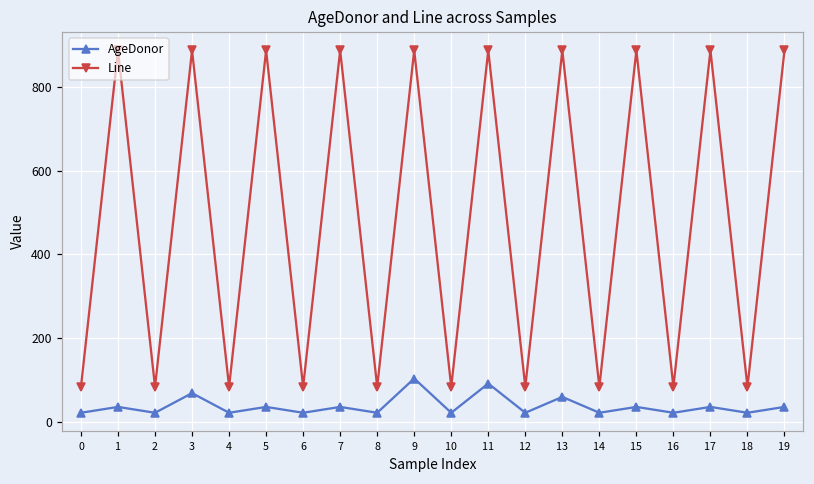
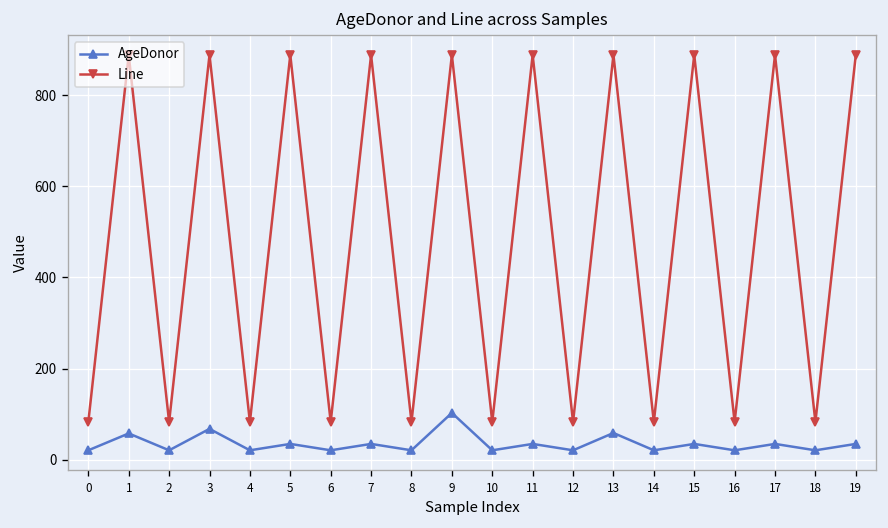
  {
    "AgeDonor": {
      "0": 20,
-     "1": 40,
+     "1": 60,
      "2": 20,
      "3": 70,
      "4": 20,
      "5": 40,
      "6": 20,
      "7": 40,
      "8": 20,
      "9": 100,
      "10": 20,
-     "11": 90,
+     "11": 40,
      "12": 20,
      "13": 60,
      "14": 20,
      "15": 40,
      "16": 20,
      "17": 40,
      "18": 20,
      "19": 40
    },
    "Line": {
      "0": 80,
      "2": 80,
      "3": 890,
      "4": 80,
      "5": 890,
      "6": 80,
      "7": 890,
      "8": 80,
      "9": 890,
      "10": 80,
      "11": 890,
      "12": 80,
      "13": 890,
      "14": 80,
      "15": 890,
      "16": 80,
      "17": 890,
      "18": 80,
      "19": 890
    }
  }
